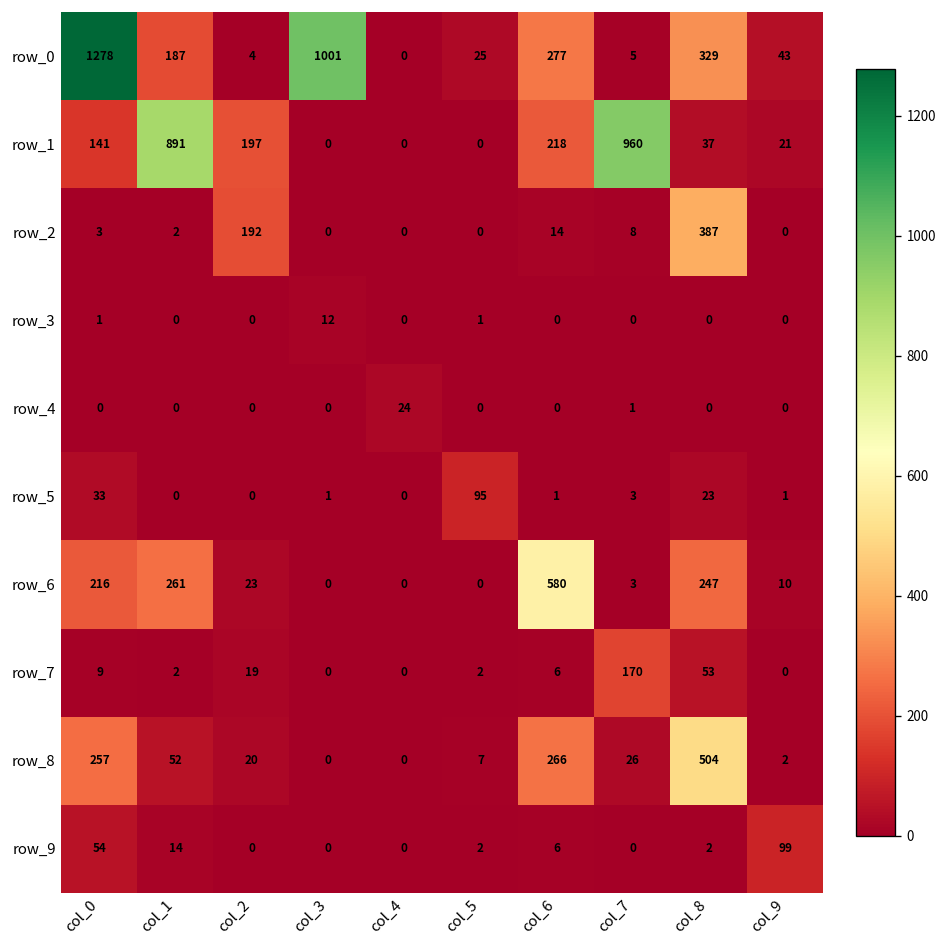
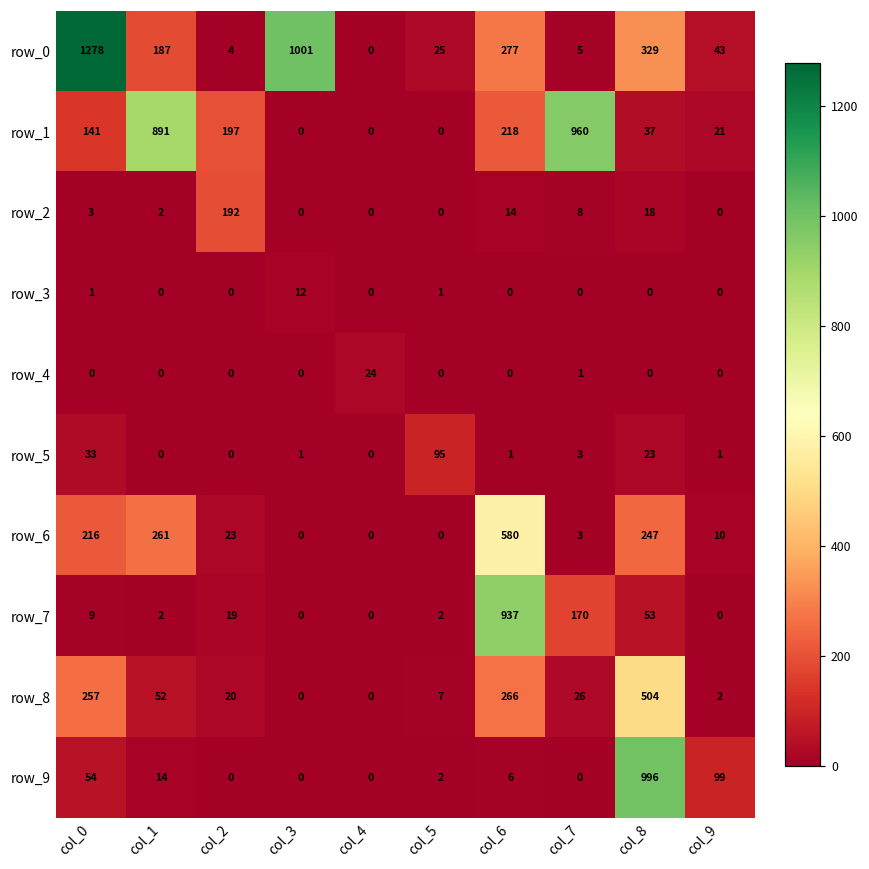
  {
    "row_0": {
      "col_0": 1278,
      "col_1": 187,
      "col_2": 4,
      "col_3": 1001,
      "col_4": 0,
      "col_5": 25,
      "col_6": 277,
      "col_7": 5,
      "col_8": 329,
      "col_9": 43
    },
    "row_1": {
      "col_0": 141,
      "col_1": 891,
      "col_2": 197,
      "col_3": 0,
      "col_4": 0,
      "col_5": 0,
      "col_6": 218,
      "col_7": 960,
      "col_8": 37,
      "col_9": 21
    },
    "row_2": {
      "col_0": 3,
      "col_1": 2,
      "col_2": 192,
      "col_3": 0,
      "col_4": 0,
      "col_5": 0,
      "col_6": 14,
      "col_7": 8,
-     "col_8": 387,
+     "col_8": 18,
      "col_9": 0
    },
    "row_3": {
      "col_0": 1,
      "col_1": 0,
      "col_2": 0,
      "col_3": 12,
      "col_4": 0,
      "col_5": 1,
      "col_6": 0,
      "col_7": 0,
      "col_8": 0,
      "col_9": 0
    },
    "row_4": {
      "col_0": 0,
      "col_1": 0,
      "col_2": 0,
      "col_3": 0,
      "col_4": 24,
      "col_5": 0,
      "col_6": 0,
      "col_7": 1,
      "col_8": 0,
      "col_9": 0
    },
    "row_5": {
      "col_0": 33,
      "col_1": 0,
      "col_2": 0,
      "col_3": 1,
      "col_4": 0,
      "col_5": 95,
      "col_6": 1,
      "col_7": 3,
      "col_8": 23,
      "col_9": 1
    },
    "row_6": {
      "col_0": 216,
      "col_1": 261,
      "col_2": 23,
      "col_3": 0,
      "col_4": 0,
      "col_5": 0,
      "col_6": 580,
      "col_7": 3,
      "col_8": 247,
      "col_9": 10
    },
    "row_7": {
      "col_0": 9,
      "col_1": 2,
      "col_2": 19,
      "col_3": 0,
      "col_4": 0,
      "col_5": 2,
-     "col_6": 6,
+     "col_6": 937,
      "col_7": 170,
      "col_8": 53,
      "col_9": 0
    },
    "row_8": {
      "col_0": 257,
      "col_1": 52,
      "col_2": 20,
      "col_3": 0,
      "col_4": 0,
      "col_5": 7,
      "col_6": 266,
      "col_7": 26,
      "col_8": 504,
      "col_9": 2
    },
    "row_9": {
      "col_0": 54,
      "col_1": 14,
      "col_2": 0,
      "col_3": 0,
      "col_4": 0,
      "col_5": 2,
      "col_6": 6,
      "col_7": 0,
-     "col_8": 2,
+     "col_8": 996,
      "col_9": 99
    }
  }
